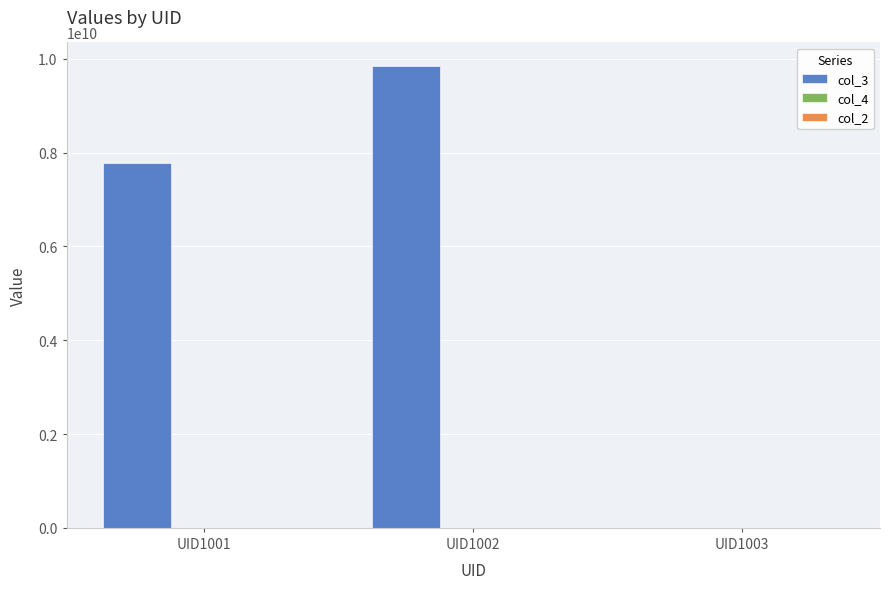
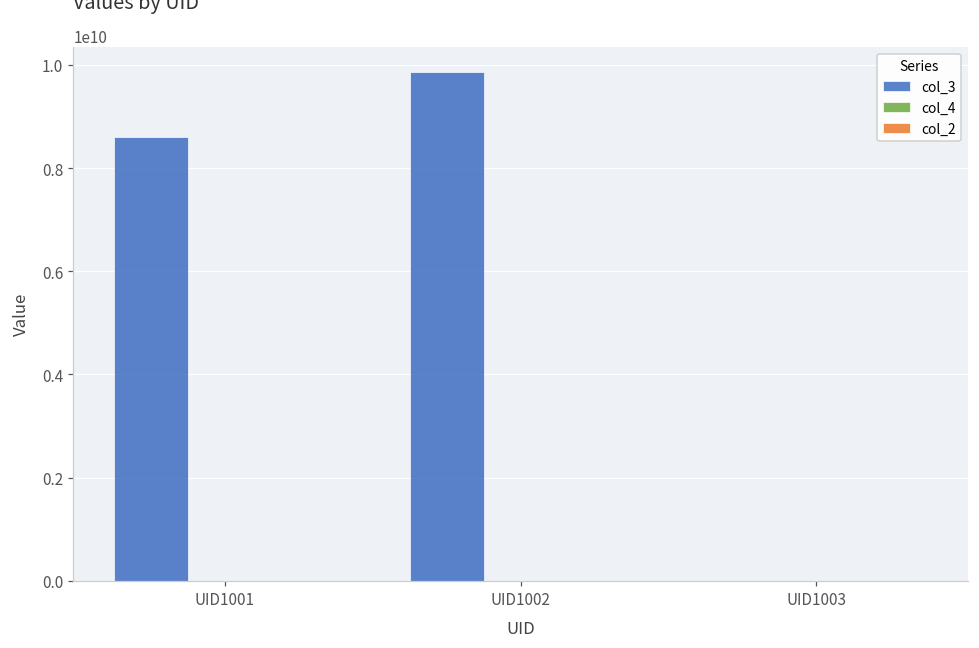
  {
    "col_3": {
-     "UID1001": 7800000000,
+     "UID1001": 8600000000,
      "UID1002": 9900000000
    },
    "col_4": {
      "UID1002": 0
    }
  }
